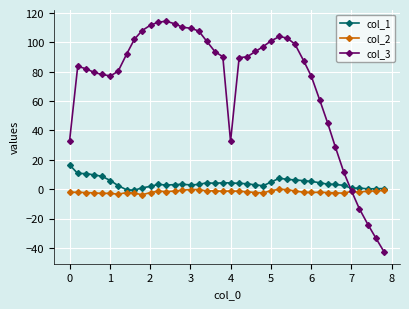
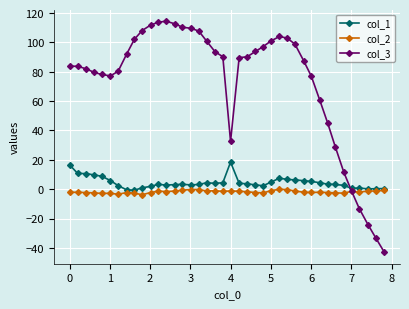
  {
    "col_1": {
      "0": 17,
-     "4": 4
+     "4": 18
    },
    "col_2": {
      "0": -2,
      "4": -1
    },
    "col_3": {
-     "0": 33,
+     "0": 84,
      "4": 33
    }
  }
